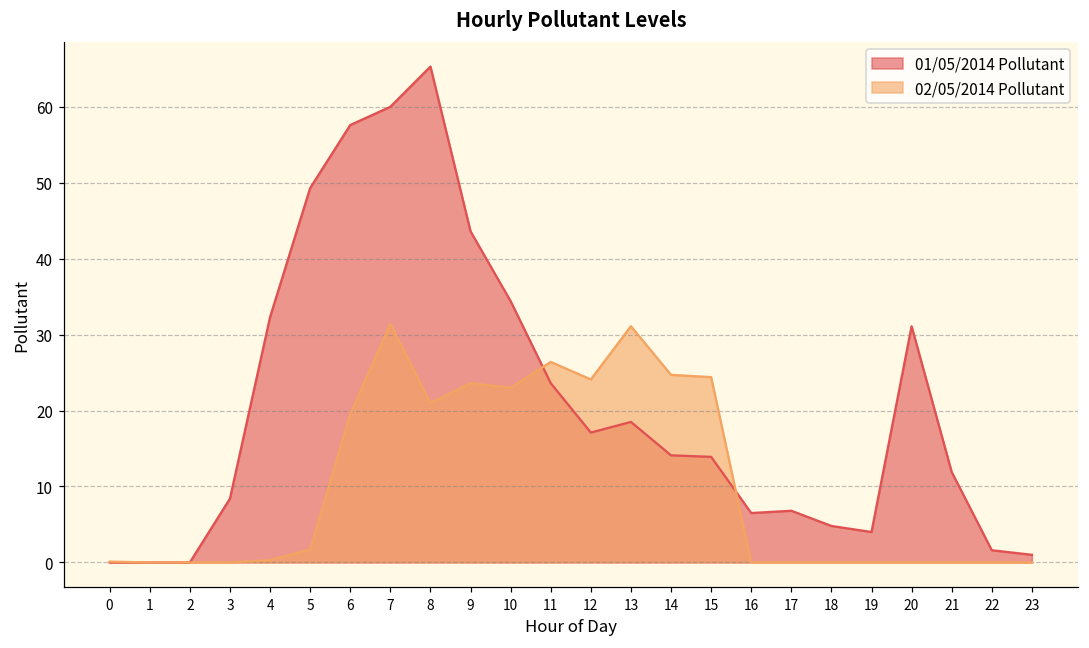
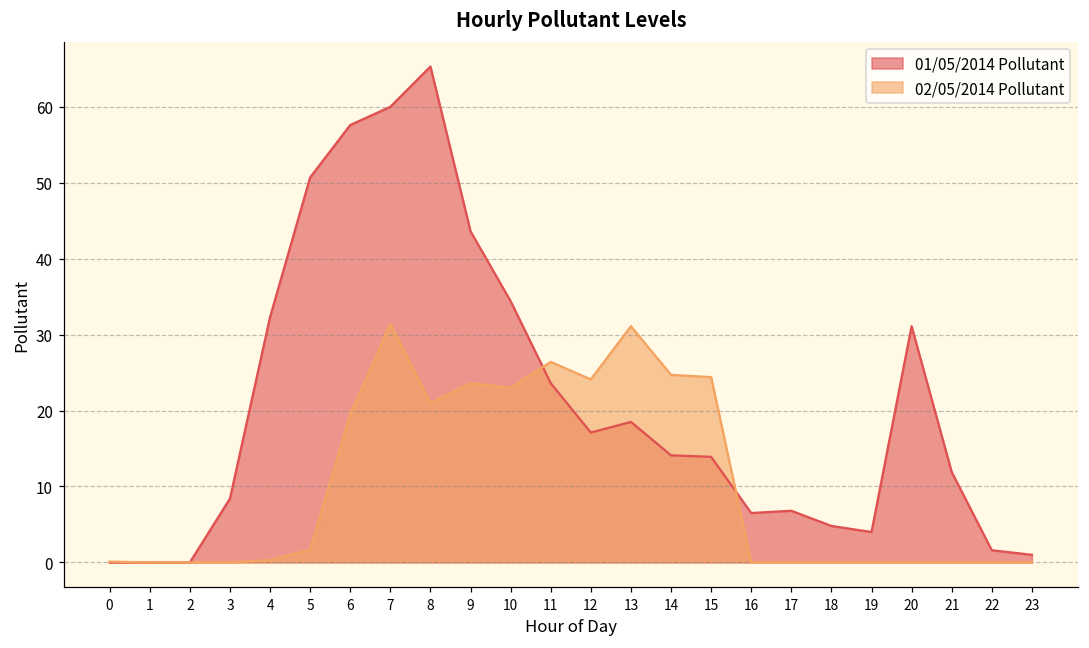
  {
    "01/05/2014 Pollutant": {
      "3": 8,
      "4": 32,
-     "5": 49,
+     "5": 51,
      "6": 58,
      "7": 60,
      "8": 65,
      "9": 44,
      "10": 34,
      "11": 24,
      "12": 17,
      "13": 19,
      "14": 14,
      "15": 14,
      "16": 7,
      "17": 7,
      "18": 5,
      "19": 4,
      "20": 31,
      "21": 12,
      "22": 2,
      "23": 1
    },
    "02/05/2014 Pollutant": {
      "3": 0,
      "4": 0,
      "5": 2,
      "6": 20,
      "7": 31,
      "8": 21,
      "9": 24,
      "10": 23,
      "11": 26,
      "12": 24,
      "13": 31,
      "14": 25,
      "15": 24,
      "16": 0,
      "17": 0,
      "18": 0,
      "19": 0,
      "20": 0,
      "21": 0,
      "22": 0,
      "23": 0
    }
  }
